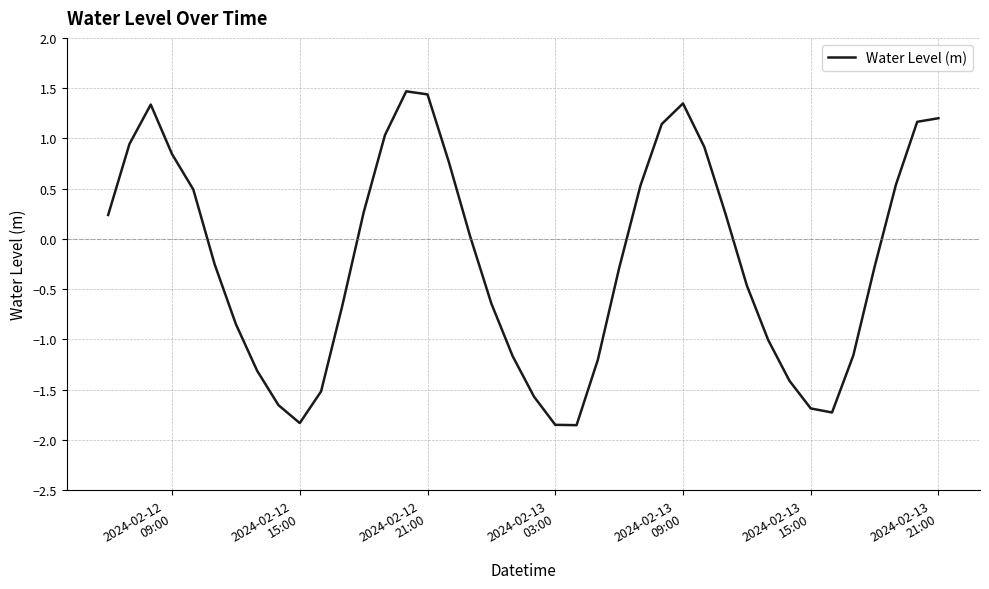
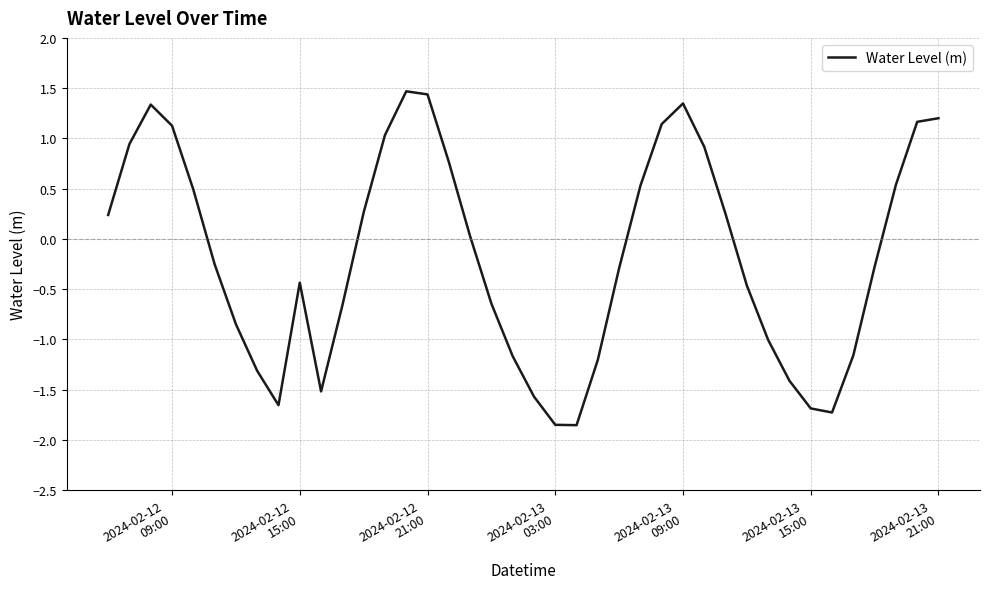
  {
-   "2024-02-12 09:00": 0.84,
-   "2024-02-12 15:00": -1.83,
+   "2024-02-12 09:00": 1.13,
+   "2024-02-12 15:00": -0.44,
    "2024-02-12 21:00": 1.44,
    "2024-02-13 03:00": -1.85,
    "2024-02-13 09:00": 1.35,
    "2024-02-13 15:00": -1.69,
    "2024-02-13 21:00": 1.20
  }
